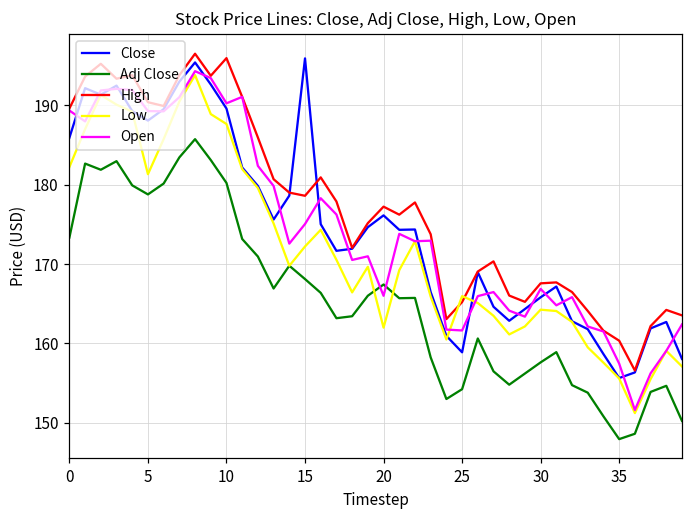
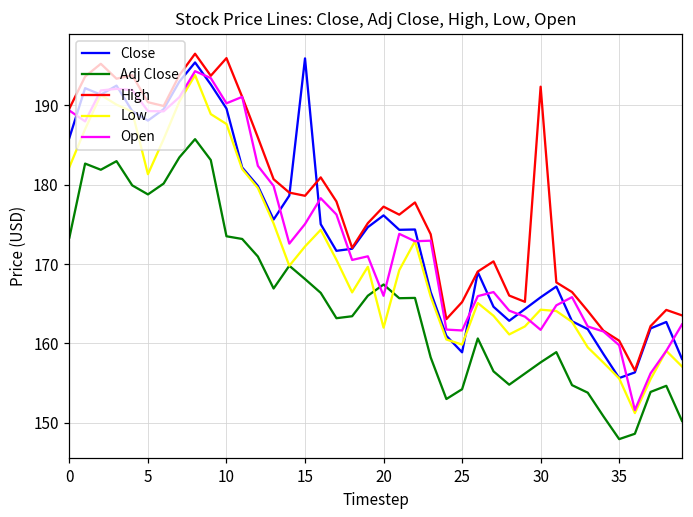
  {
    "Close": {
      "0": 186,
      "10": 190,
      "15": 196,
      "20": 176,
      "25": 159,
      "30": 166
    },
    "Adj Close": {
      "0": 173,
      "5": 179,
-     "10": 180,
+     "10": 174,
      "15": 168,
      "20": 167,
      "25": 154,
      "30": 158,
      "35": 148
    },
    "High": {
      "10": 196,
      "15": 179,
      "20": 177,
      "25": 165,
-     "30": 168,
+     "30": 192,
      "35": 160
    },
    "Low": {
      "0": 182,
      "5": 181,
      "10": 188,
      "15": 172,
      "20": 162,
-     "25": 166,
+     "25": 160,
      "30": 164
    },
    "Open": {
      "10": 190,
      "15": 175,
      "20": 166,
      "25": 162,
-     "30": 167,
-     "35": 157
+     "30": 162,
+     "35": 160
    }
  }
